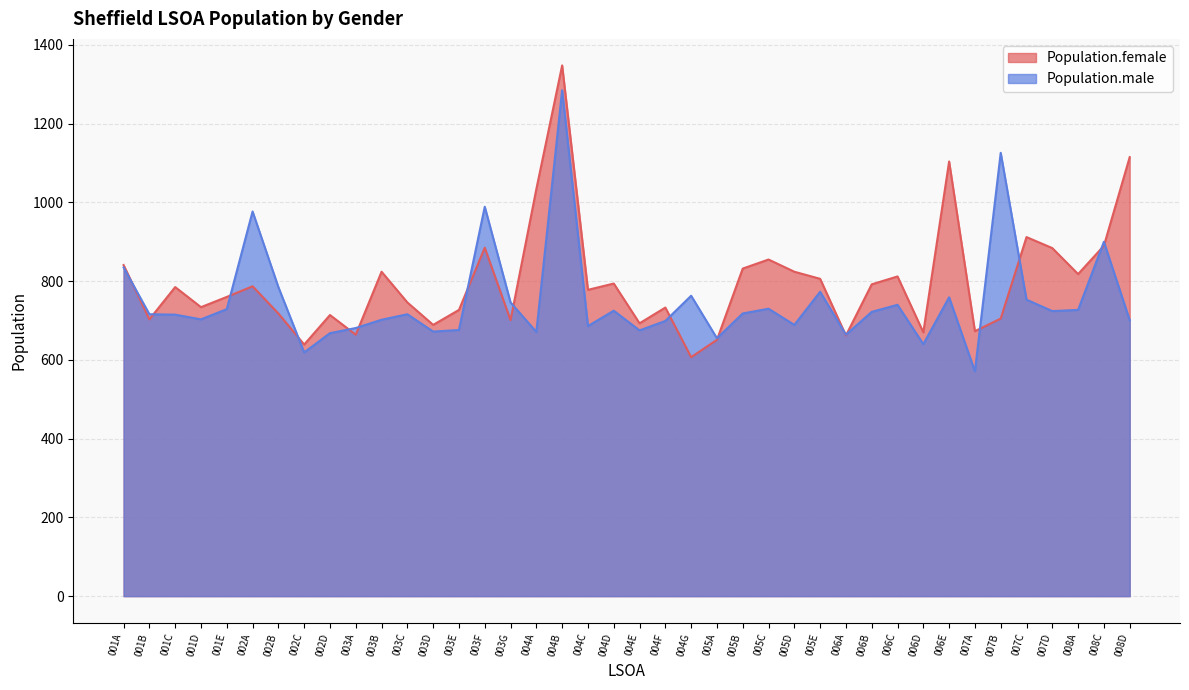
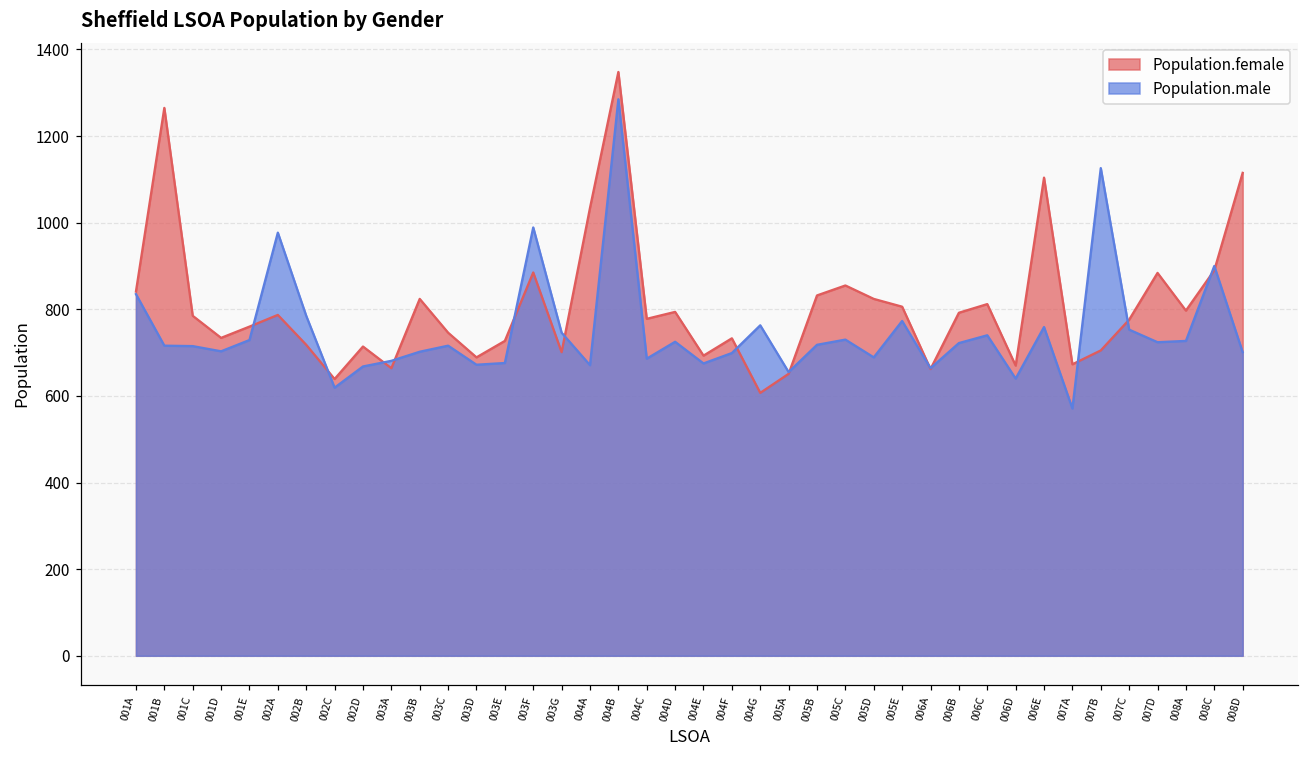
  {
    "Population.female": {
-     "001B": 700,
+     "001B": 1270,
      "001C": 790,
      "001D": 730,
      "001E": 760,
      "002A": 790,
      "002B": 720,
      "002C": 640,
      "002D": 710,
      "003A": 660,
      "003B": 820,
      "003C": 750,
      "003D": 690,
      "003E": 730,
      "003F": 890,
      "003G": 700,
      "004A": 1030,
      "004B": 1350,
      "004C": 780,
      "004D": 790,
      "004E": 690,
      "004F": 730,
      "004G": 610,
      "005B": 830,
      "005C": 860,
      "005D": 820,
      "005E": 810,
      "006B": 790,
      "006C": 810,
      "006D": 670,
      "006E": 1100,
      "007A": 670,
      "007B": 710,
-     "007C": 910,
+     "007C": 780,
      "007D": 880,
-     "008A": 820,
+     "008A": 800,
      "008C": 890,
      "008D": 1120
    },
    "Population.male": {
      "001B": 720,
      "001C": 720,
      "001D": 700,
      "001E": 730,
      "002A": 980,
      "002B": 790,
      "002C": 620,
      "002D": 670,
      "003A": 680,
      "003B": 700,
      "003C": 720,
      "003D": 670,
      "003E": 680,
      "003F": 990,
      "003G": 750,
      "004A": 670,
      "004B": 1290,
      "004C": 690,
      "004D": 730,
      "004E": 680,
      "004F": 700,
      "004G": 760,
      "005B": 720,
      "005C": 730,
      "005D": 690,
      "005E": 770,
      "006B": 720,
      "006C": 740,
      "006D": 640,
      "006E": 760,
      "007A": 570,
      "007B": 1130,
      "007C": 750,
      "007D": 720,
      "008A": 730,
      "008C": 900,
      "008D": 700
    }
  }
